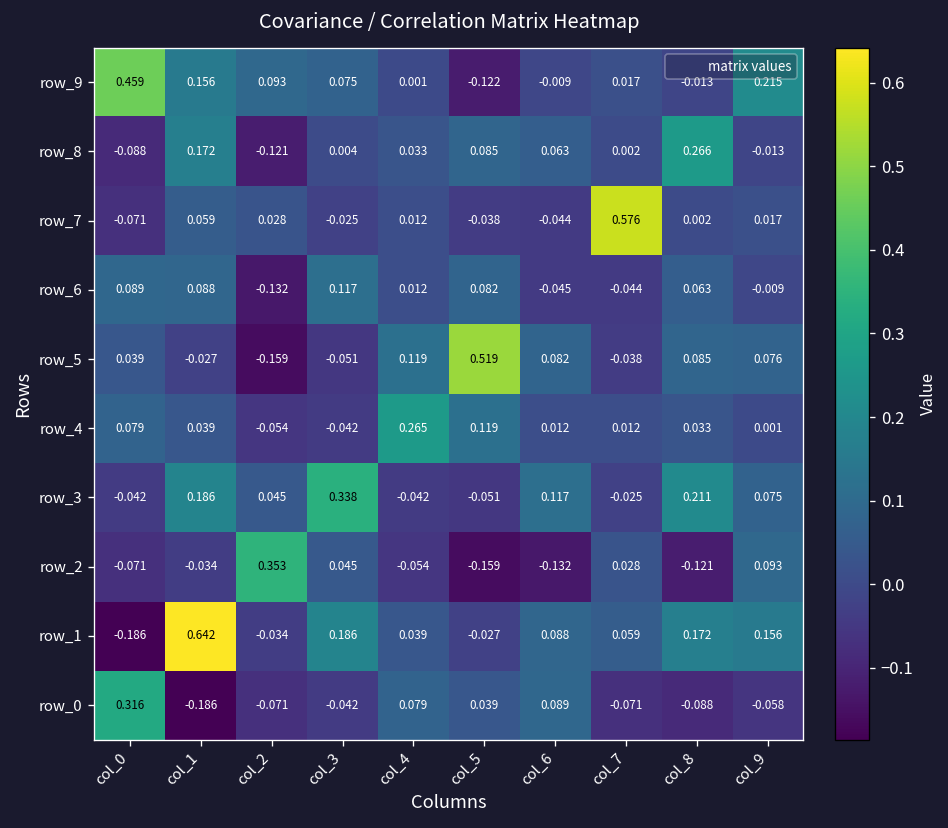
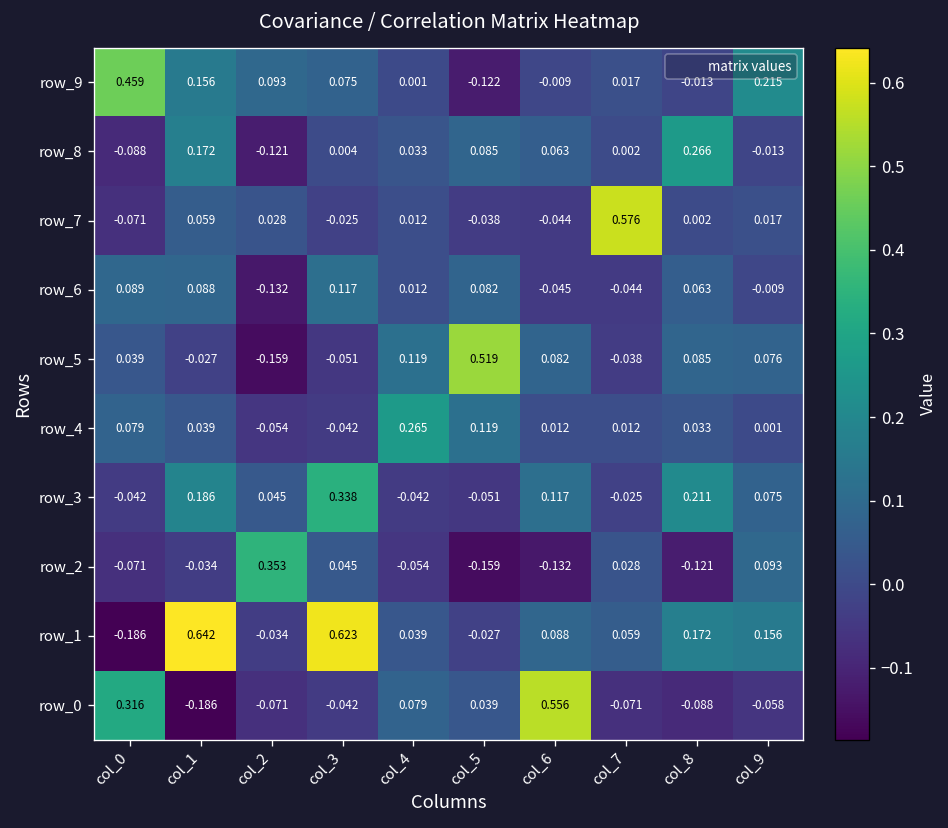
  {
    "row_9": {
      "col_0": 0.459,
      "col_1": 0.156,
      "col_2": 0.093,
      "col_3": 0.075,
      "col_4": 0.001,
      "col_5": -0.122,
      "col_6": -0.009,
      "col_7": 0.017
    },
    "row_8": {
      "col_0": -0.088,
      "col_1": 0.172,
      "col_2": -0.121,
      "col_3": 0.004,
      "col_4": 0.033,
      "col_5": 0.085,
      "col_6": 0.063,
      "col_7": 0.002,
      "col_8": 0.266,
      "col_9": -0.013
    },
    "row_7": {
      "col_0": -0.071,
      "col_1": 0.059,
      "col_2": 0.028,
      "col_3": -0.025,
      "col_4": 0.012,
      "col_5": -0.038,
      "col_6": -0.044,
      "col_7": 0.576,
      "col_8": 0.002,
      "col_9": 0.017
    },
    "row_6": {
      "col_0": 0.089,
      "col_1": 0.088,
      "col_2": -0.132,
      "col_3": 0.117,
      "col_4": 0.012,
      "col_5": 0.082,
      "col_6": -0.045,
      "col_7": -0.044,
      "col_8": 0.063,
      "col_9": -0.009
    },
    "row_5": {
      "col_0": 0.039,
      "col_1": -0.027,
      "col_2": -0.159,
      "col_3": -0.051,
      "col_4": 0.119,
      "col_5": 0.519,
      "col_6": 0.082,
      "col_7": -0.038,
      "col_8": 0.085,
      "col_9": 0.076
    },
    "row_4": {
      "col_0": 0.079,
      "col_1": 0.039,
      "col_2": -0.054,
      "col_3": -0.042,
      "col_4": 0.265,
      "col_5": 0.119,
      "col_6": 0.012,
      "col_7": 0.012,
      "col_8": 0.033,
      "col_9": 0.001
    },
    "row_3": {
      "col_0": -0.042,
      "col_1": 0.186,
      "col_2": 0.045,
      "col_3": 0.338,
      "col_4": -0.042,
      "col_5": -0.051,
      "col_6": 0.117,
      "col_7": -0.025,
      "col_8": 0.211,
      "col_9": 0.075
    },
    "row_2": {
      "col_0": -0.071,
      "col_1": -0.034,
      "col_2": 0.353,
      "col_3": 0.045,
      "col_4": -0.054,
      "col_5": -0.159,
      "col_6": -0.132,
      "col_7": 0.028,
      "col_8": -0.121,
      "col_9": 0.093
    },
    "row_1": {
      "col_0": -0.186,
      "col_1": 0.642,
      "col_2": -0.034,
-     "col_3": 0.186,
+     "col_3": 0.623,
      "col_4": 0.039,
      "col_5": -0.027,
      "col_6": 0.088,
      "col_7": 0.059,
      "col_8": 0.172,
      "col_9": 0.156
    },
    "row_0": {
      "col_0": 0.316,
      "col_1": -0.186,
      "col_2": -0.071,
      "col_3": -0.042,
      "col_4": 0.079,
      "col_5": 0.039,
-     "col_6": 0.089,
+     "col_6": 0.556,
      "col_7": -0.071,
      "col_8": -0.088,
      "col_9": -0.058
    }
  }
